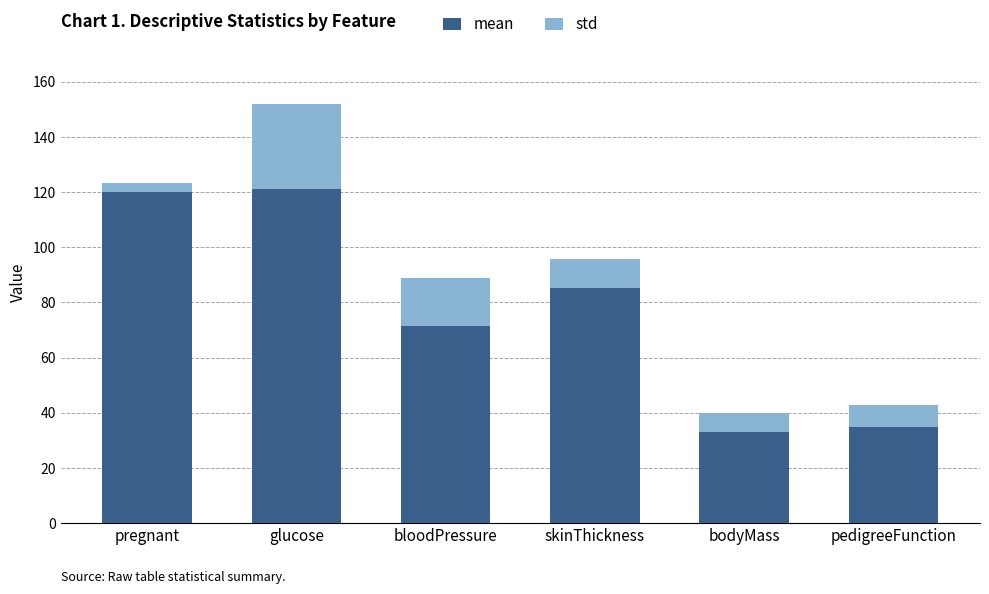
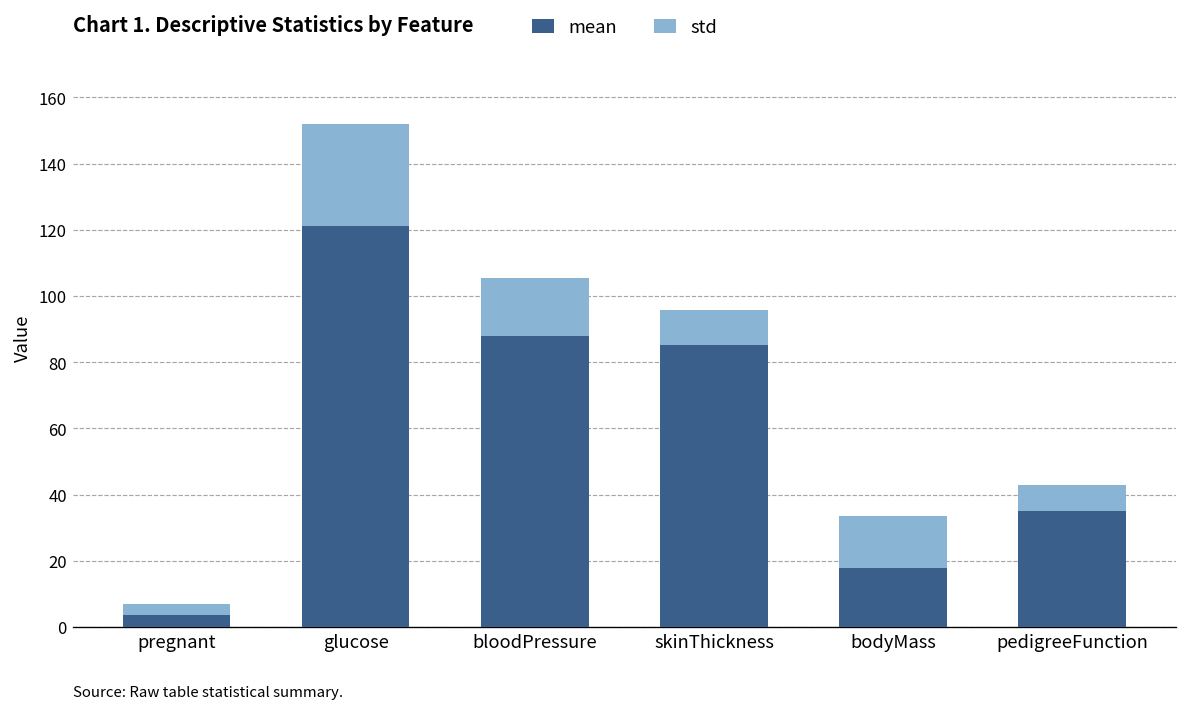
  {
    "mean": {
-     "pregnant": 120,
+     "pregnant": 4,
      "glucose": 121,
-     "bloodPressure": 72,
+     "bloodPressure": 88,
      "skinThickness": 85,
-     "bodyMass": 33,
+     "bodyMass": 18,
      "pedigreeFunction": 35
    },
    "std": {
      "pregnant": 3,
      "glucose": 31,
      "bloodPressure": 17,
      "skinThickness": 11,
-     "bodyMass": 7,
+     "bodyMass": 16,
      "pedigreeFunction": 8
    }
  }
